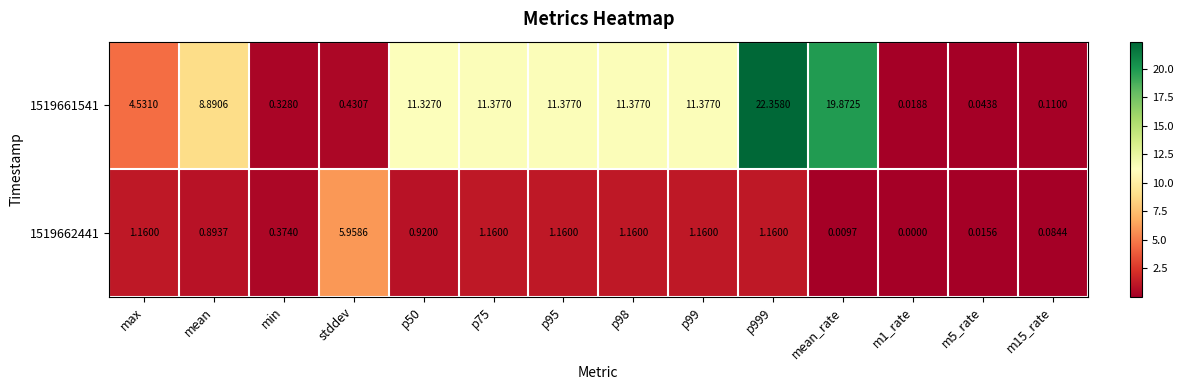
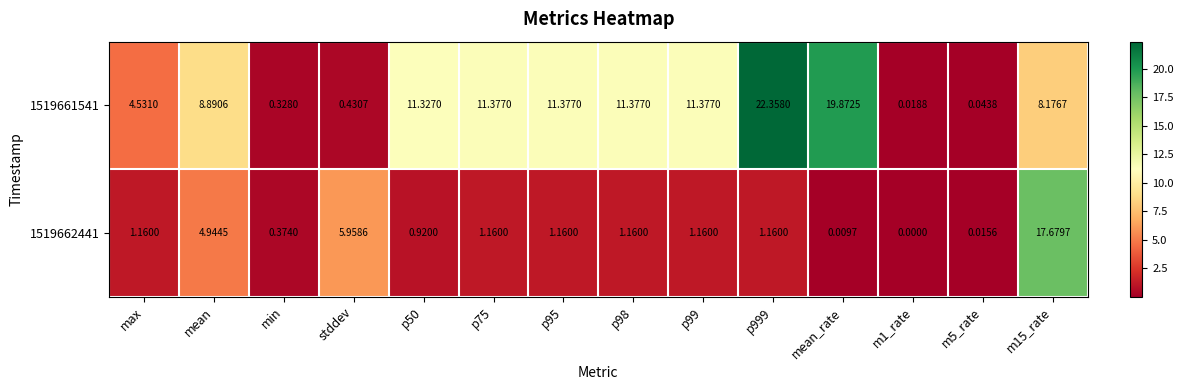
  {
    "1519661541": {
      "max": 4.5310,
      "mean": 8.8906,
      "min": 0.3280,
      "stddev": 0.4307,
      "p50": 11.3270,
      "p75": 11.3770,
      "p95": 11.3770,
      "p98": 11.3770,
      "p99": 11.3770,
      "p999": 22.3580,
      "mean_rate": 19.8725,
      "m1_rate": 0.0188,
      "m5_rate": 0.0438,
-     "m15_rate": 0.1100
+     "m15_rate": 8.1767
    },
    "1519662441": {
      "max": 1.1600,
-     "mean": 0.8937,
+     "mean": 4.9445,
      "min": 0.3740,
      "stddev": 5.9586,
      "p50": 0.9200,
      "p75": 1.1600,
      "p95": 1.1600,
      "p98": 1.1600,
      "p99": 1.1600,
      "p999": 1.1600,
      "mean_rate": 0.0097,
      "m1_rate": 0.0000,
      "m5_rate": 0.0156,
-     "m15_rate": 0.0844
+     "m15_rate": 17.6797
    }
  }
